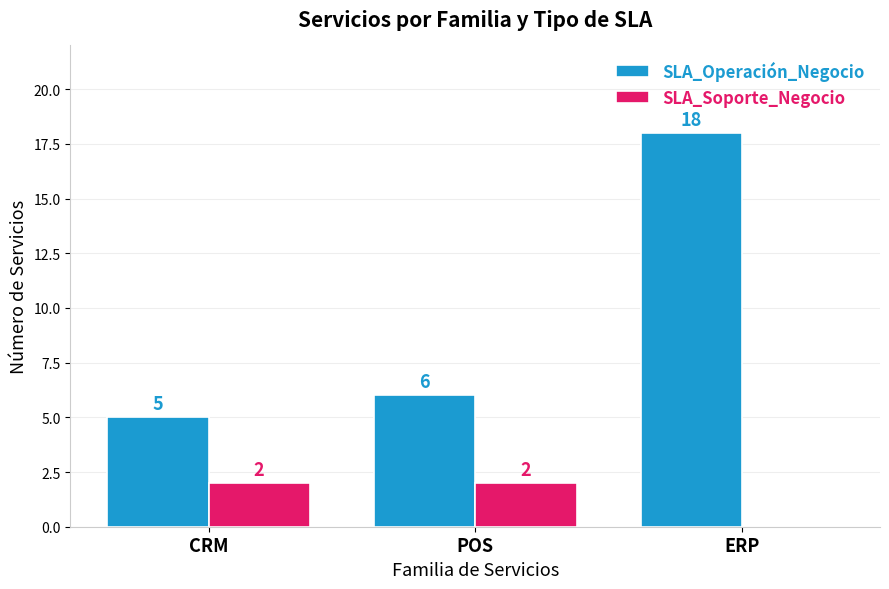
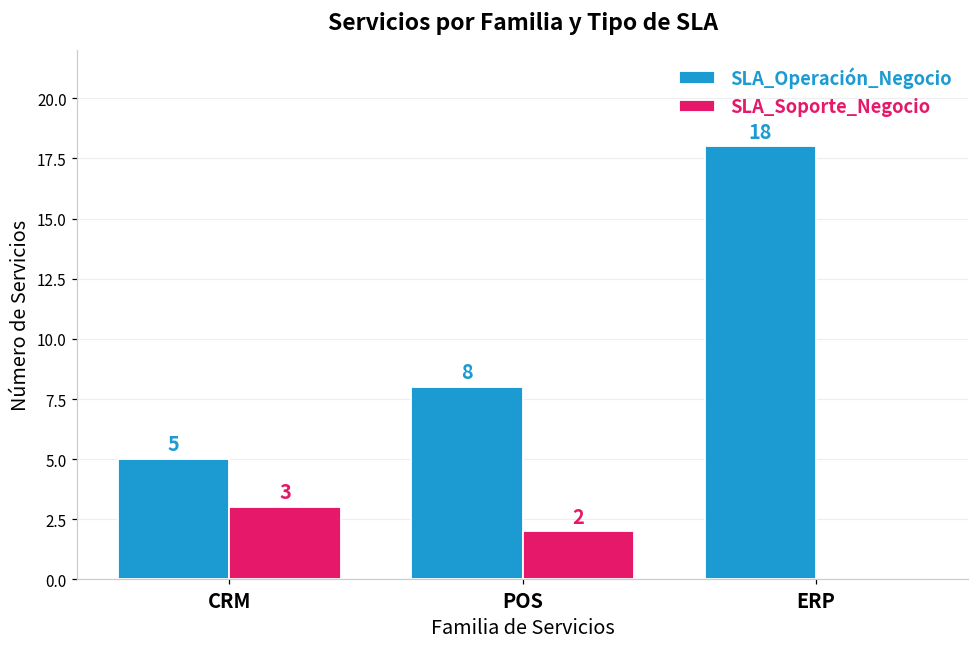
  {
    "SLA_Operación_Negocio": {
      "CRM": 5,
-     "POS": 6,
+     "POS": 8,
      "ERP": 18
    },
    "SLA_Soporte_Negocio": {
-     "CRM": 2,
+     "CRM": 3,
      "POS": 2
    }
  }
